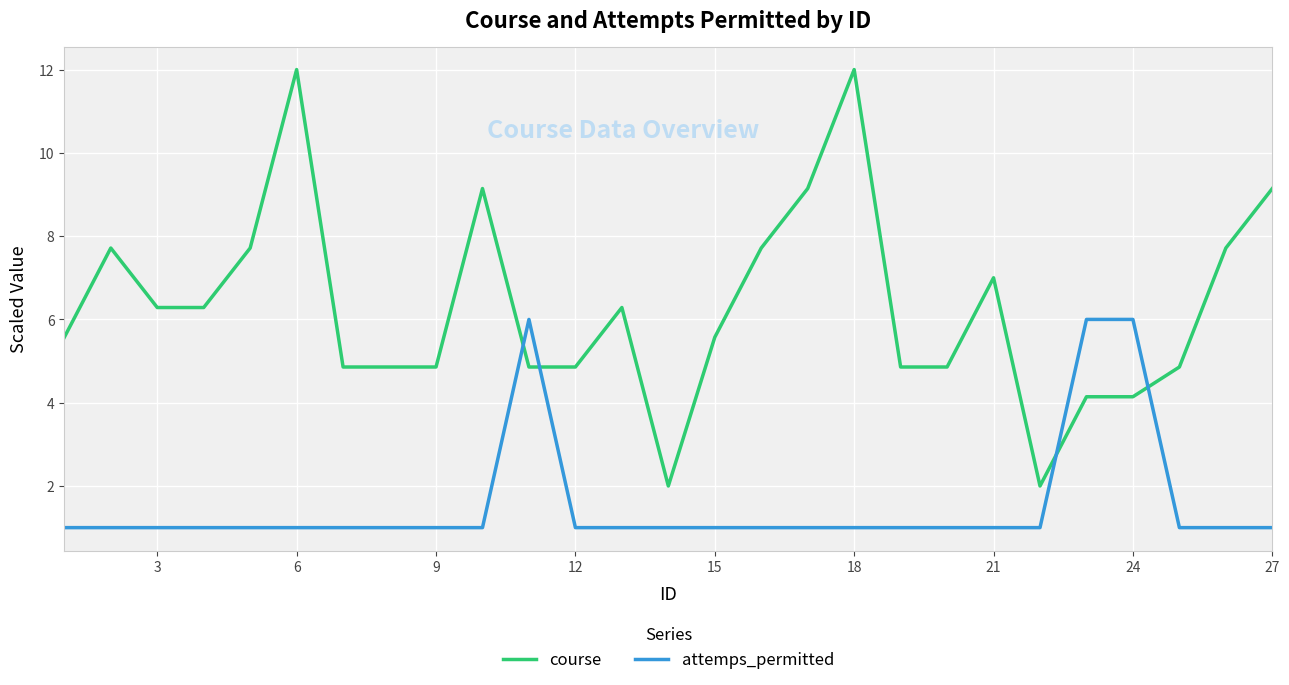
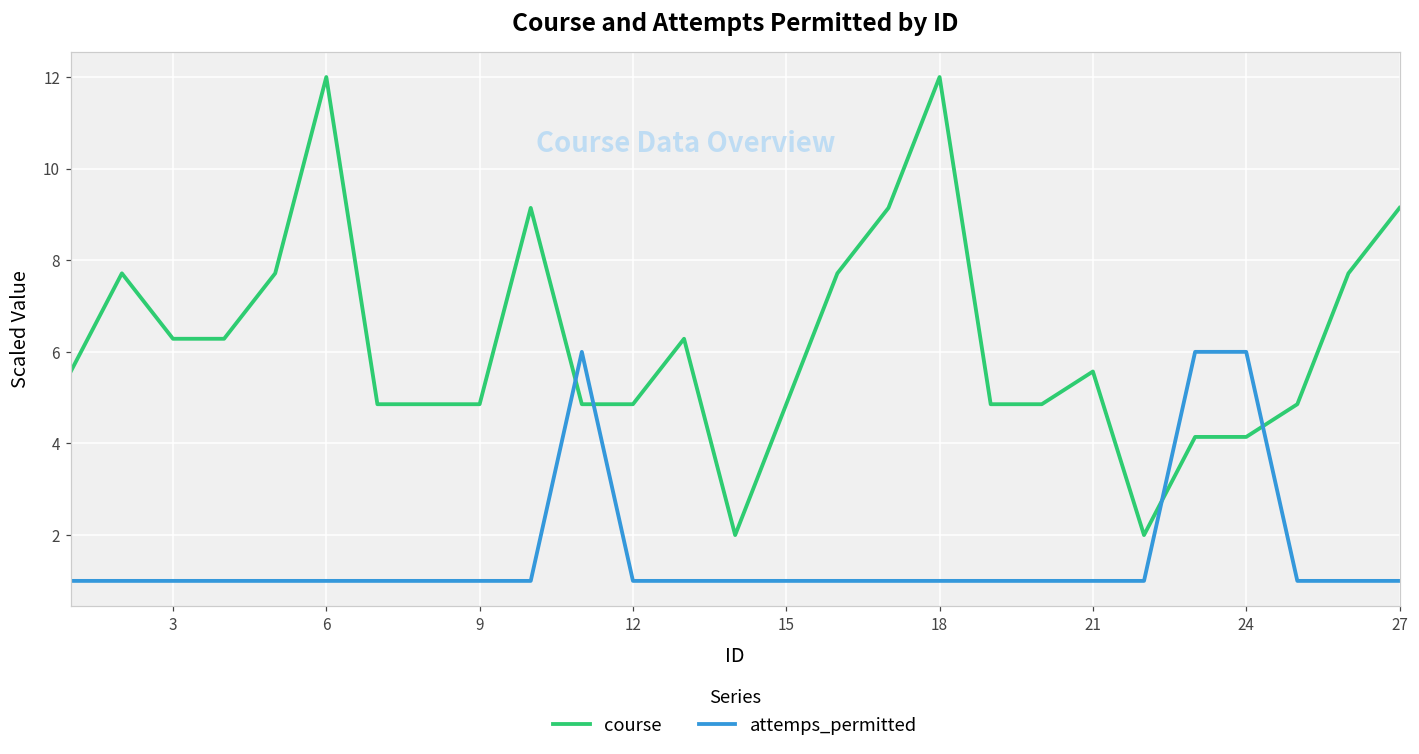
  {
    "course": {
      "3": 6.3,
      "6": 12.0,
      "9": 4.9,
      "12": 4.9,
-     "15": 5.6,
+     "15": 4.9,
      "18": 12.0,
-     "21": 7.0,
+     "21": 5.6,
      "24": 4.1,
      "27": 9.1
    },
    "attemps_permitted": {
      "3": 1.0,
      "6": 1.0,
      "9": 1.0,
      "12": 1.0,
      "15": 1.0,
      "18": 1.0,
      "21": 1.0,
      "24": 6.0,
      "27": 1.0
    }
  }
